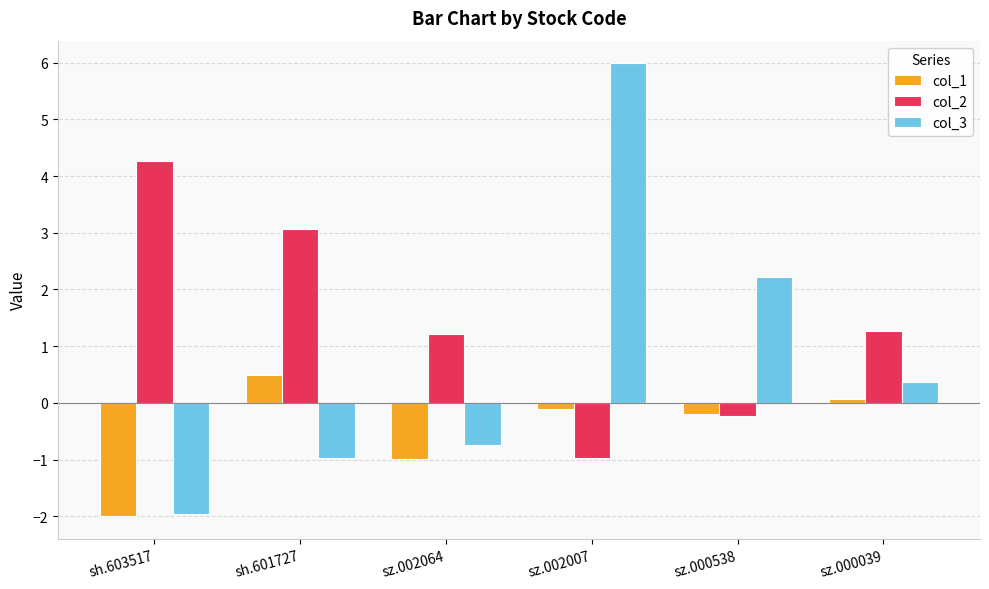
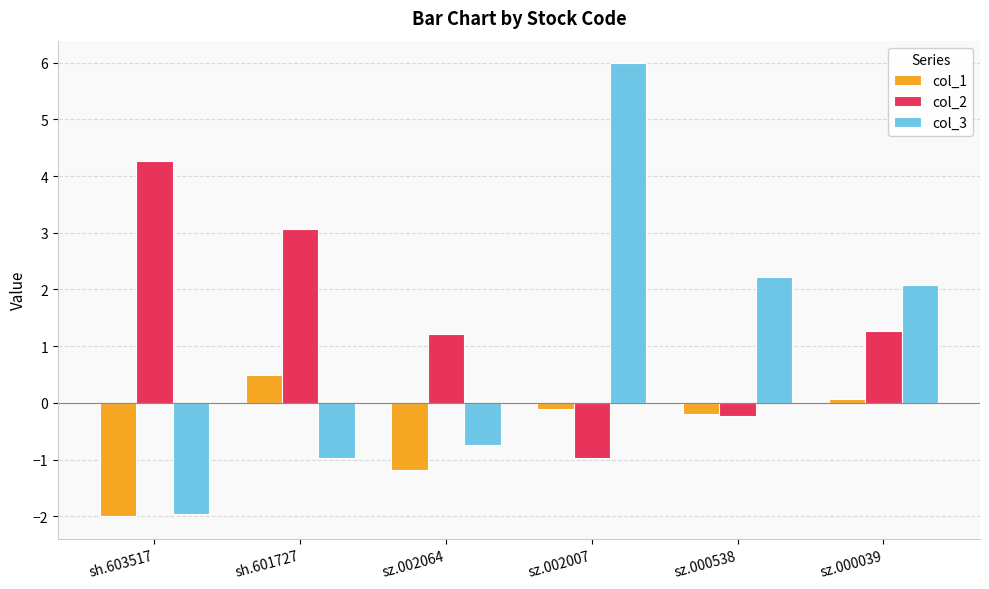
  {
    "col_1": {
      "sh.603517": -2.0,
      "sh.601727": 0.5,
-     "sz.002064": -1.0,
+     "sz.002064": -1.2,
      "sz.002007": -0.1,
      "sz.000538": -0.2,
      "sz.000039": 0.1
    },
    "col_2": {
      "sh.603517": 4.3,
      "sh.601727": 3.1,
      "sz.002064": 1.2,
      "sz.002007": -1.0,
      "sz.000538": -0.2,
      "sz.000039": 1.3
    },
    "col_3": {
      "sh.603517": -2.0,
      "sh.601727": -1.0,
      "sz.002064": -0.7,
      "sz.002007": 6.0,
      "sz.000538": 2.2,
-     "sz.000039": 0.4
+     "sz.000039": 2.1
    }
  }
